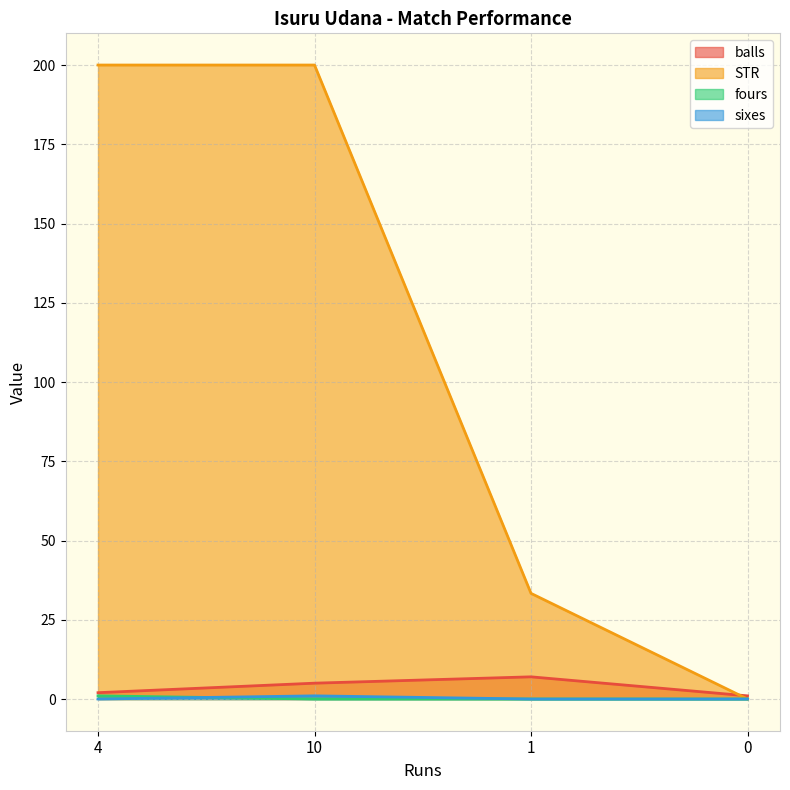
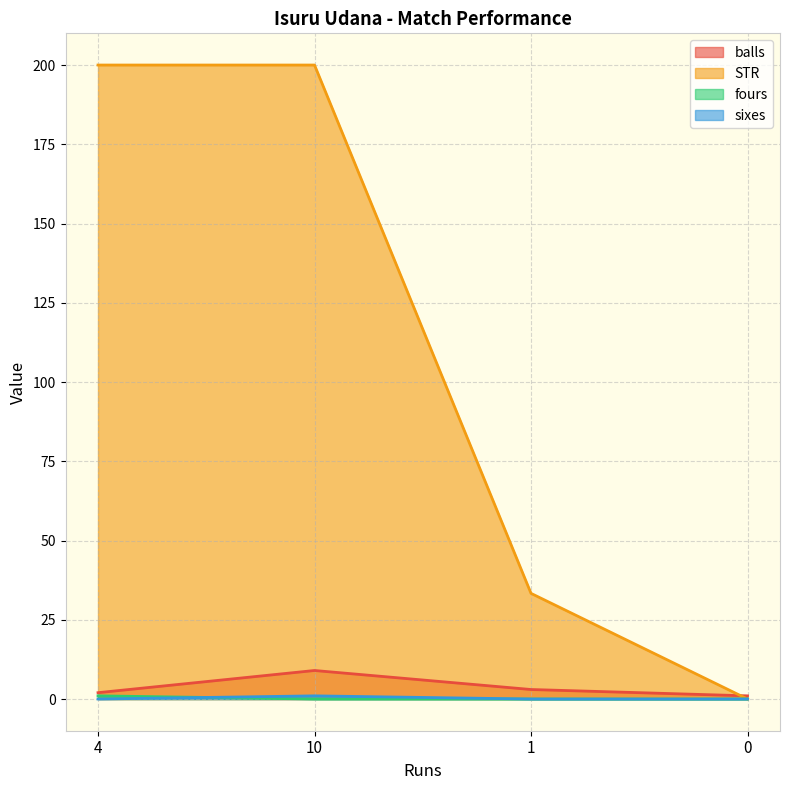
  {
    "balls": {
      "4": 2,
-     "10": 5,
-     "1": 7,
+     "10": 9,
+     "1": 3,
      "0": 1
    },
    "STR": {
      "4": 200,
      "10": 200,
      "1": 33
    },
    "fours": {
      "4": 1,
      "10": 0
    },
    "sixes": {
      "4": 0,
      "10": 1
    }
  }
